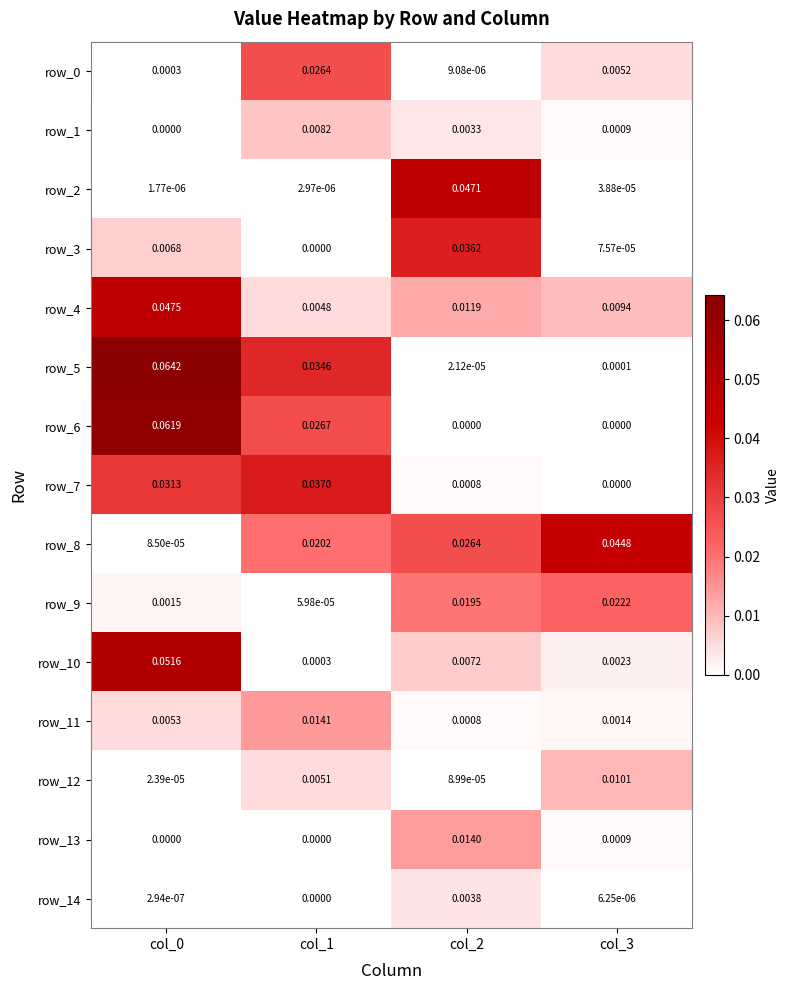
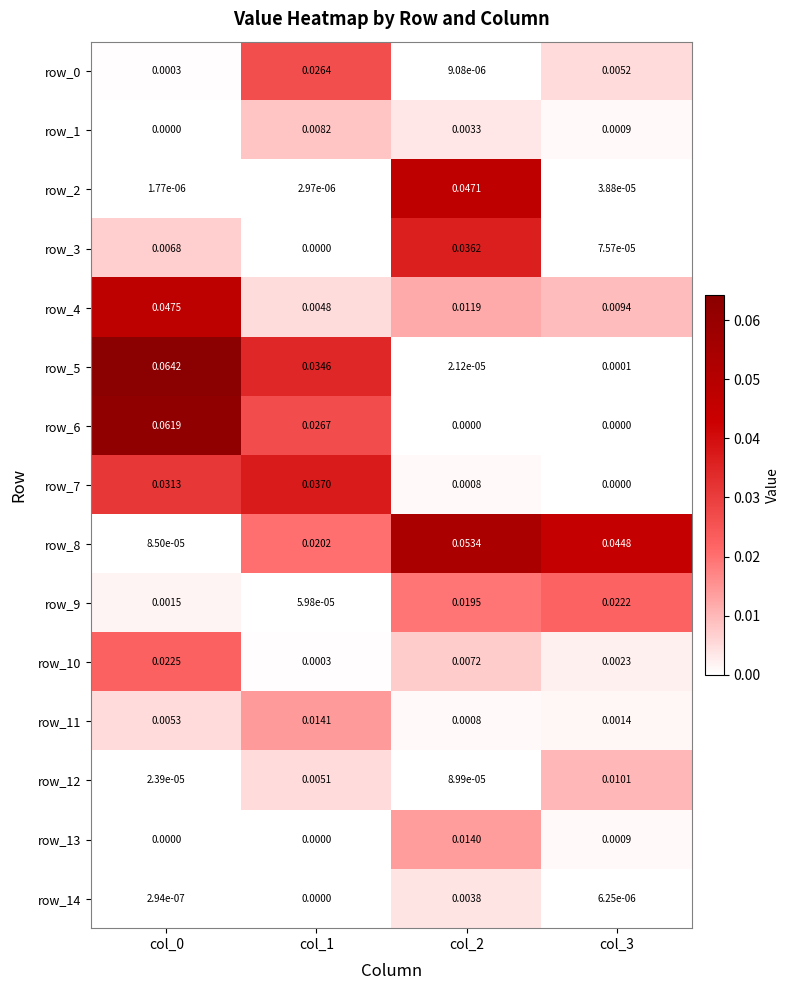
  {
    "row_0": {
      "col_0": "0.0003",
      "col_1": "0.0264",
      "col_2": "9.08e-06",
      "col_3": "0.0052"
    },
    "row_1": {
      "col_0": "0.0000",
      "col_1": "0.0082",
      "col_2": "0.0033",
      "col_3": "0.0009"
    },
    "row_2": {
      "col_0": "1.77e-06",
      "col_1": "2.97e-06",
      "col_2": "0.0471",
      "col_3": "3.88e-05"
    },
    "row_3": {
      "col_0": "0.0068",
      "col_1": "0.0000",
      "col_2": "0.0362",
      "col_3": "7.57e-05"
    },
    "row_4": {
      "col_0": "0.0475",
      "col_1": "0.0048",
      "col_2": "0.0119",
      "col_3": "0.0094"
    },
    "row_5": {
      "col_0": "0.0642",
      "col_1": "0.0346",
      "col_2": "2.12e-05",
      "col_3": "0.0001"
    },
    "row_6": {
      "col_0": "0.0619",
      "col_1": "0.0267",
      "col_2": "0.0000",
      "col_3": "0.0000"
    },
    "row_7": {
      "col_0": "0.0313",
      "col_1": "0.0370",
      "col_2": "0.0008",
      "col_3": "0.0000"
    },
    "row_8": {
      "col_0": "8.50e-05",
      "col_1": "0.0202",
-     "col_2": "0.0264",
+     "col_2": "0.0534",
      "col_3": "0.0448"
    },
    "row_9": {
      "col_0": "0.0015",
      "col_1": "5.98e-05",
      "col_2": "0.0195",
      "col_3": "0.0222"
    },
    "row_10": {
-     "col_0": "0.0516",
+     "col_0": "0.0225",
      "col_1": "0.0003",
      "col_2": "0.0072",
      "col_3": "0.0023"
    },
    "row_11": {
      "col_0": "0.0053",
      "col_1": "0.0141",
      "col_2": "0.0008",
      "col_3": "0.0014"
    },
    "row_12": {
      "col_0": "2.39e-05",
      "col_1": "0.0051",
      "col_2": "8.99e-05",
      "col_3": "0.0101"
    },
    "row_13": {
      "col_0": "0.0000",
      "col_1": "0.0000",
      "col_2": "0.0140",
      "col_3": "0.0009"
    },
    "row_14": {
      "col_0": "2.94e-07",
      "col_1": "0.0000",
      "col_2": "0.0038",
      "col_3": "6.25e-06"
    }
  }
